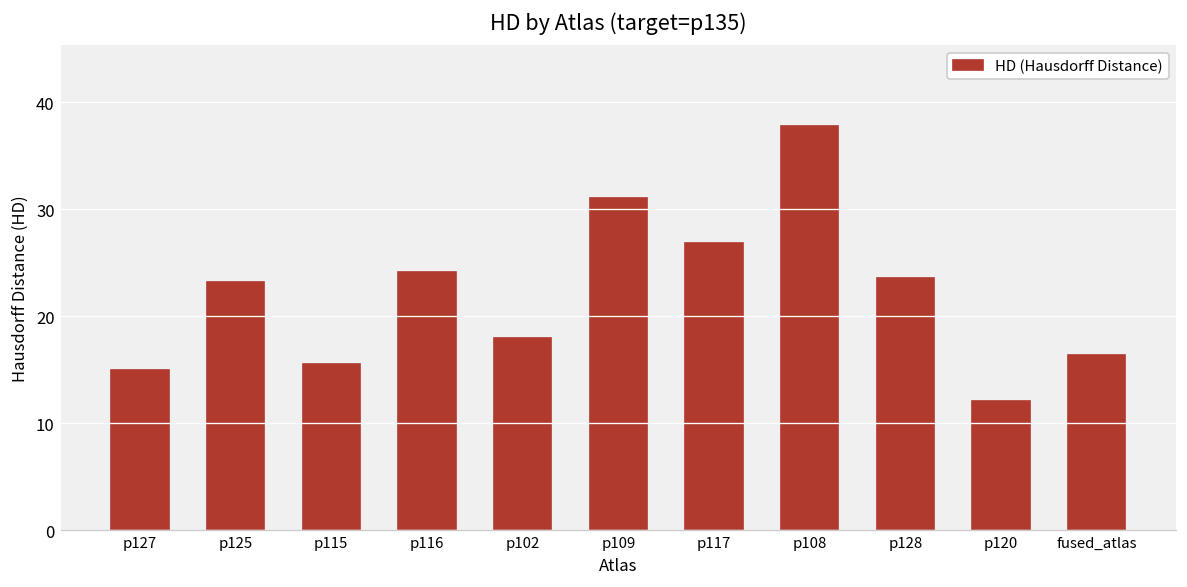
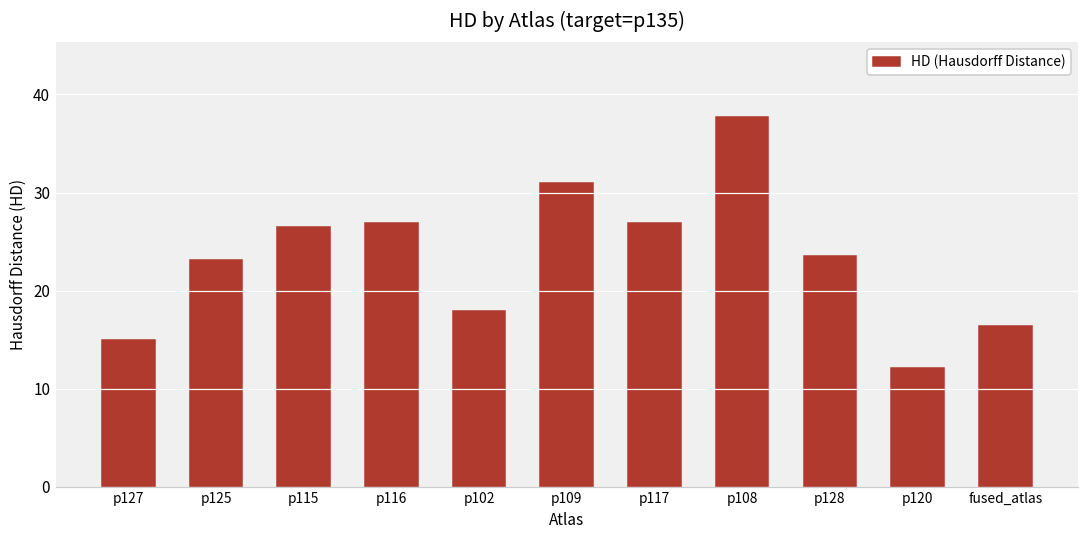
  {
    "p127": 15,
    "p125": 23,
-   "p115": 16,
-   "p116": 24,
+   "p115": 27,
+   "p116": 27,
    "p102": 18,
    "p109": 31,
    "p117": 27,
    "p108": 38,
    "p128": 24,
    "p120": 12,
    "fused_atlas": 16
  }
